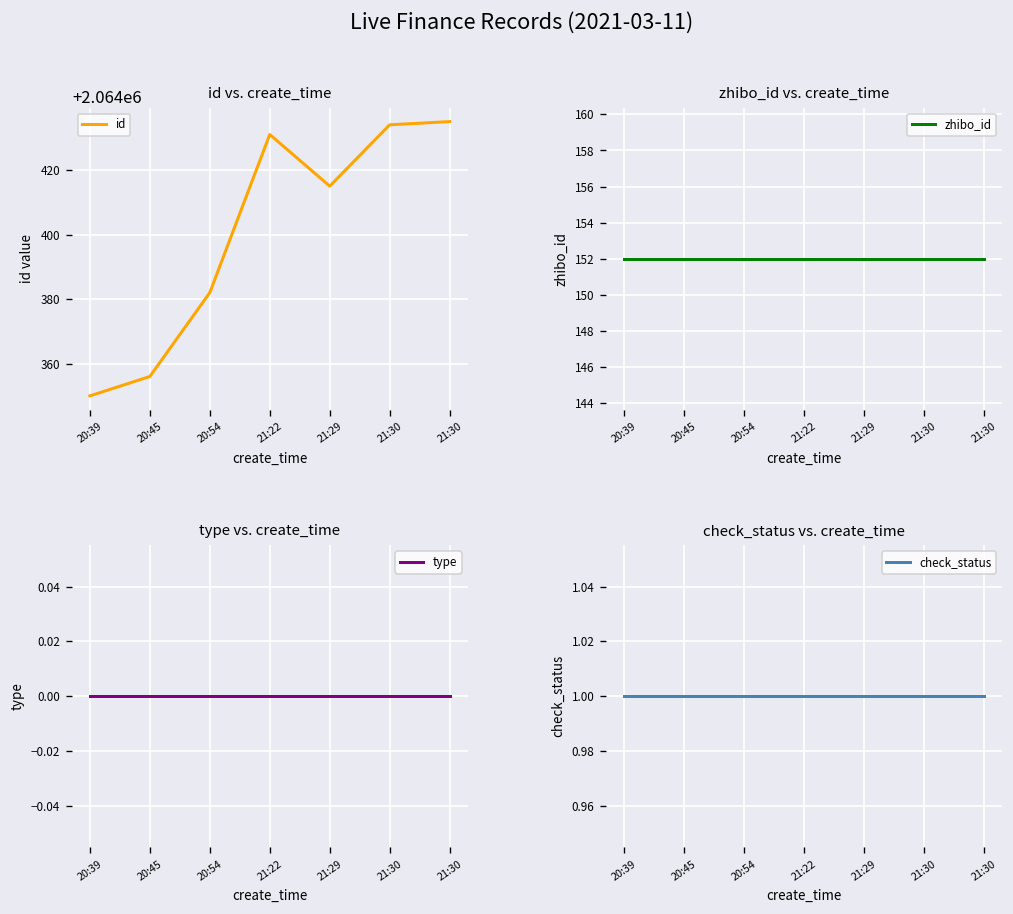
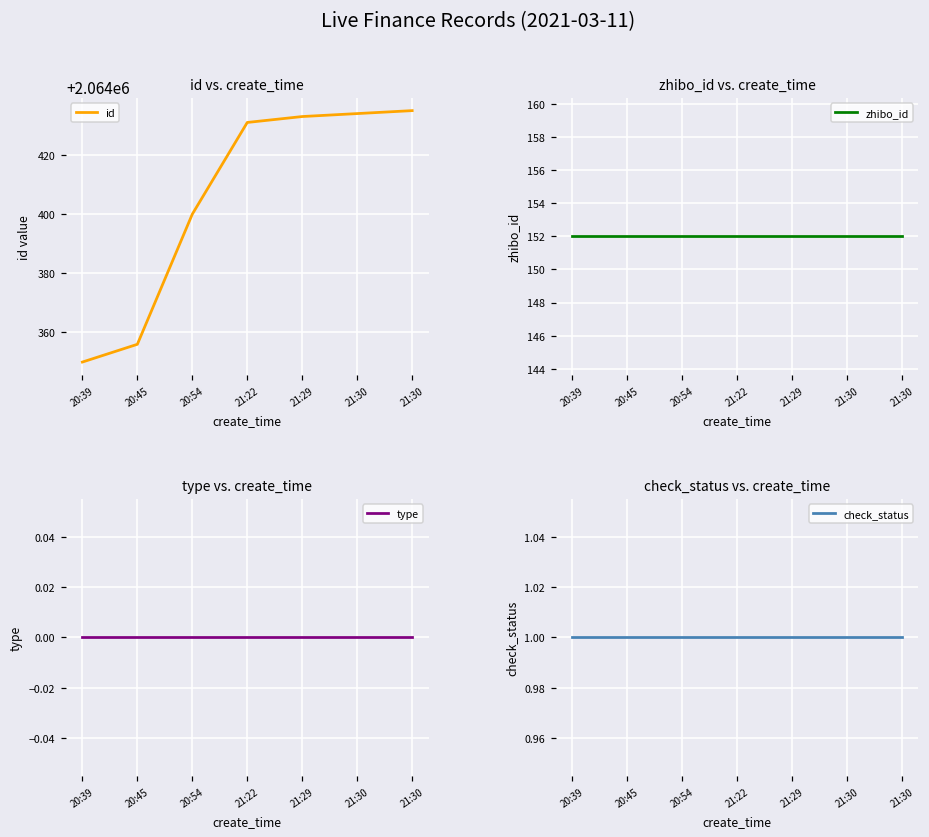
  {
    "id vs. create_time": {
      "20:39": 2064350,
      "20:45": 2064356,
-     "20:54": 2064382,
+     "20:54": 2064400,
      "21:22": 2064431,
-     "21:29": 2064415
+     "21:29": 2064433
    },
    "zhibo_id vs. create_time": {
      "20:39": 152.0,
      "20:45": 152.0,
      "20:54": 152.0,
      "21:22": 152.0,
      "21:29": 152.0
    },
    "type vs. create_time": {
      "20:39": 0.000,
      "20:45": 0.000,
      "20:54": 0.000,
      "21:22": 0.000,
      "21:29": 0.000
    },
    "check_status vs. create_time": {
      "20:39": 1.000,
      "20:45": 1.000,
      "20:54": 1.000,
      "21:22": 1.000,
      "21:29": 1.000
    }
  }
